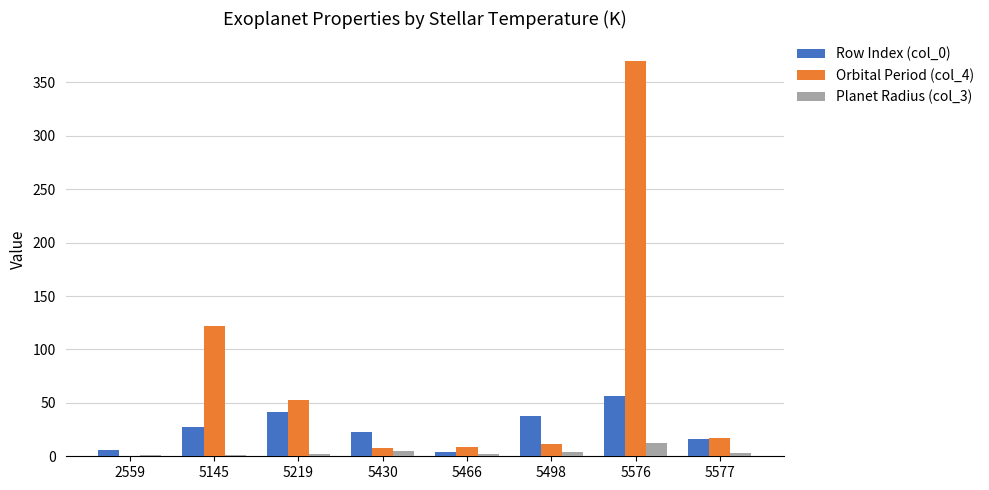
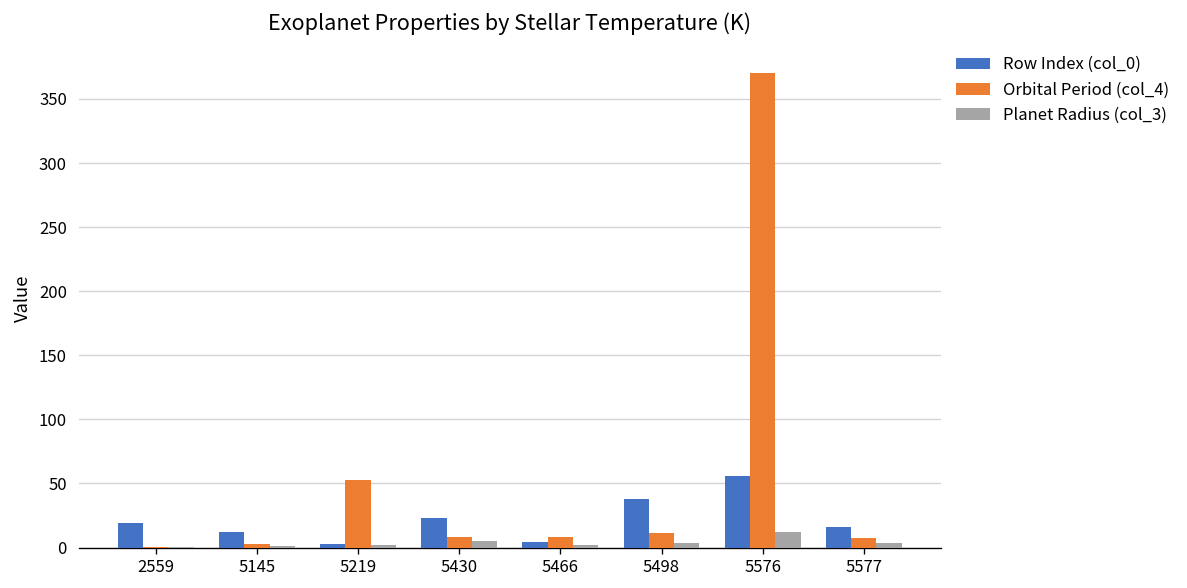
  {
    "Row Index (col_0)": {
-     "2559": 6,
-     "5145": 27,
-     "5219": 41,
+     "2559": 19,
+     "5145": 12,
+     "5219": 3,
      "5430": 23,
      "5466": 4,
      "5498": 38,
      "5576": 56,
      "5577": 16
    },
    "Orbital Period (col_4)": {
-     "5145": 122,
+     "5145": 2,
      "5219": 53,
      "5430": 8,
      "5466": 9,
      "5498": 11,
      "5576": 370,
-     "5577": 17
+     "5577": 7
    },
    "Planet Radius (col_3)": {
      "5430": 5,
      "5498": 4,
      "5576": 13,
      "5577": 3
    }
  }
